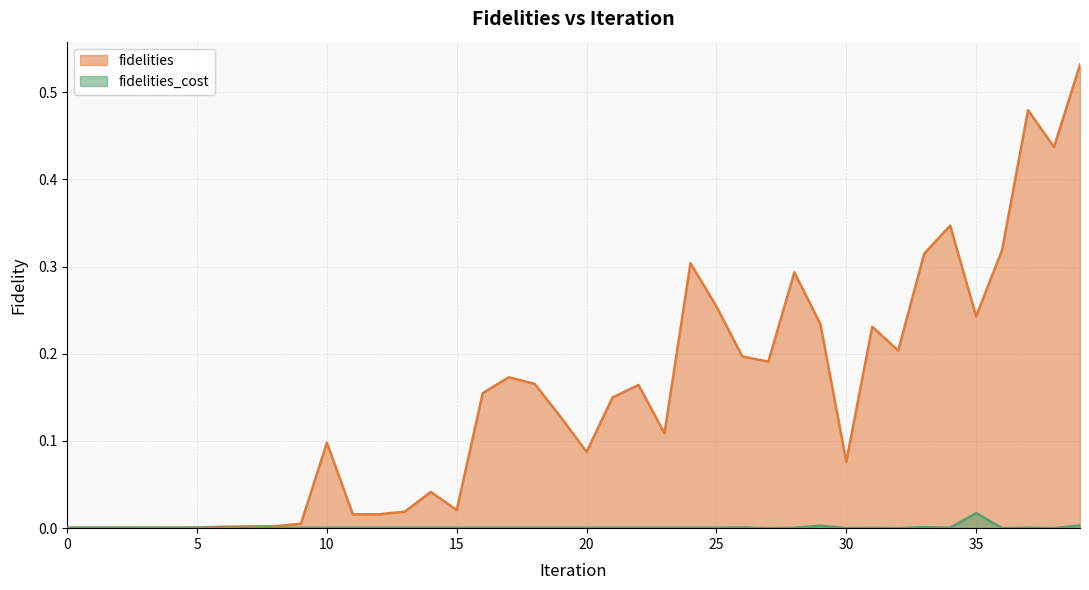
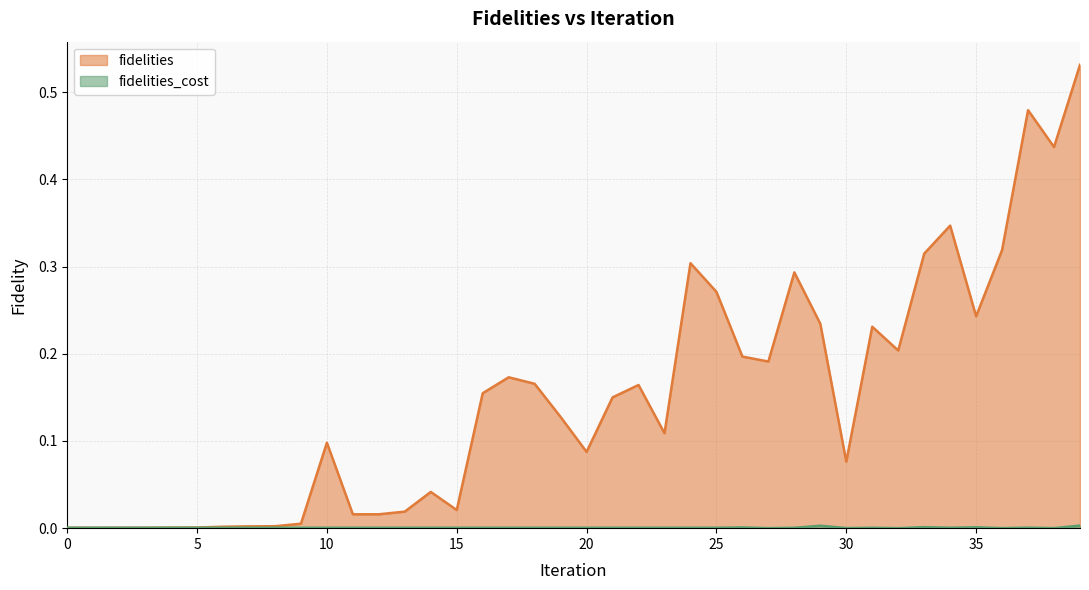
  {
    "fidelities": {
      "10": 0.10,
      "15": 0.02,
      "20": 0.09,
-     "25": 0.25,
+     "25": 0.27,
      "30": 0.08,
      "35": 0.24
    },
    "fidelities_cost": {
      "10": 0.00,
      "15": 0.00,
      "20": 0.00,
      "25": 0.00,
      "30": 0.00,
-     "35": 0.02
+     "35": 0.00
    }
  }
